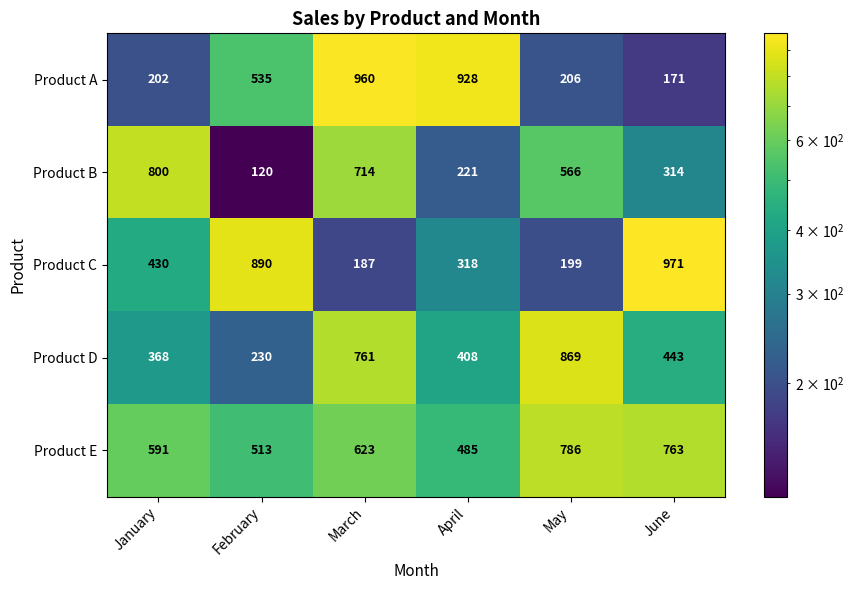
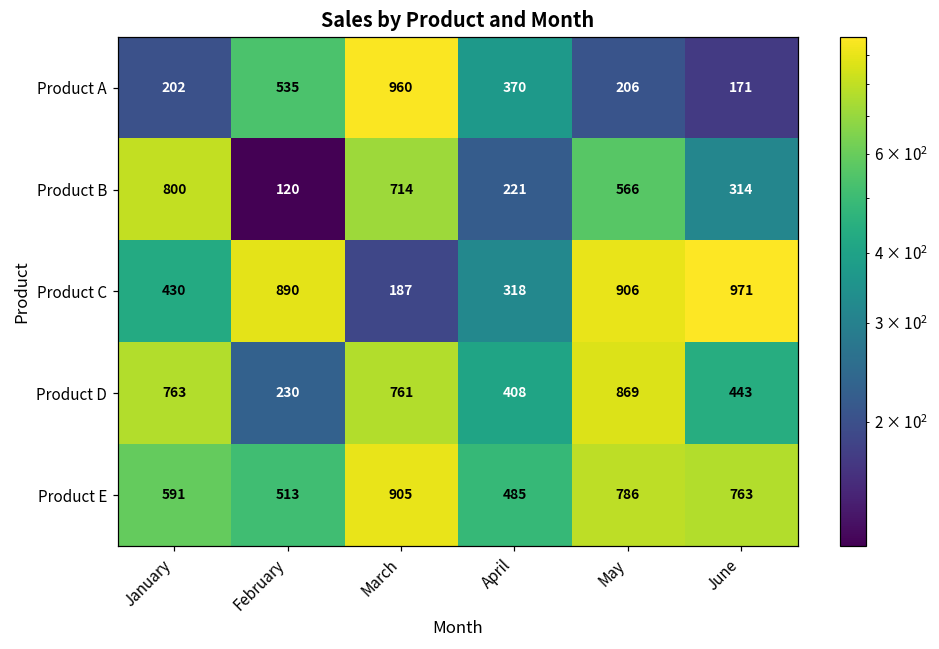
  {
    "Product A": {
      "January": 202,
      "February": 535,
      "March": 960,
-     "April": 928,
+     "April": 370,
      "May": 206,
      "June": 171
    },
    "Product B": {
      "January": 800,
      "February": 120,
      "March": 714,
      "April": 221,
      "May": 566,
      "June": 314
    },
    "Product C": {
      "January": 430,
      "February": 890,
      "March": 187,
      "April": 318,
-     "May": 199,
+     "May": 906,
      "June": 971
    },
    "Product D": {
-     "January": 368,
+     "January": 763,
      "February": 230,
      "March": 761,
      "April": 408,
      "May": 869,
      "June": 443
    },
    "Product E": {
      "January": 591,
      "February": 513,
-     "March": 623,
+     "March": 905,
      "April": 485,
      "May": 786,
      "June": 763
    }
  }
